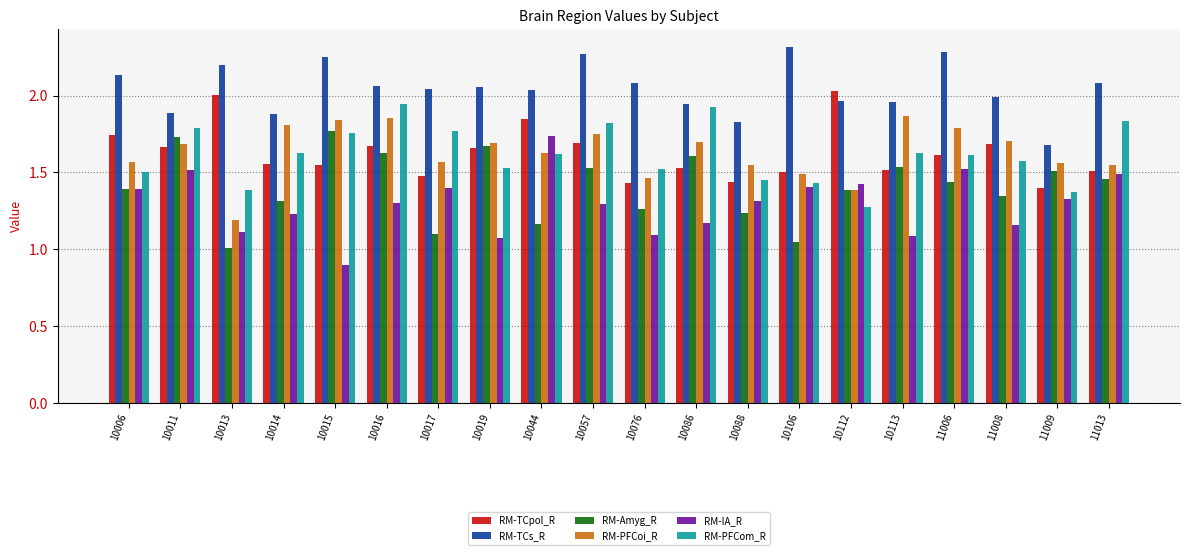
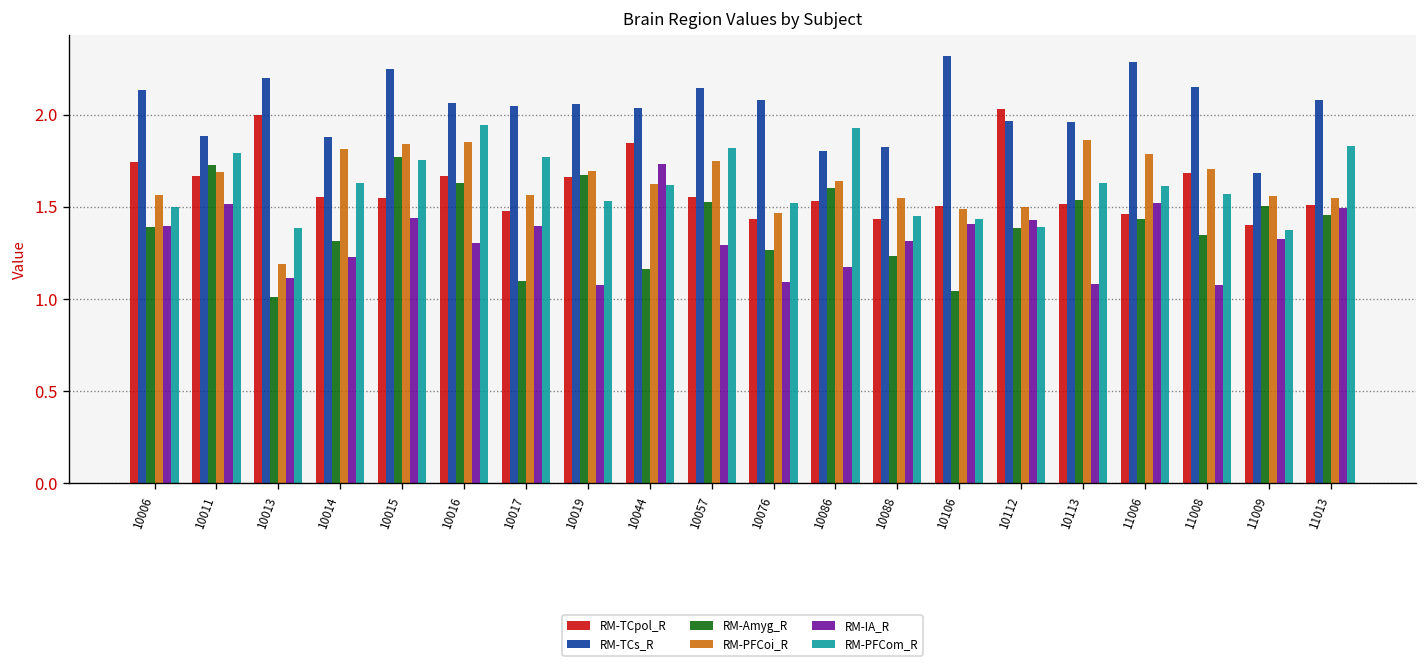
  {
    "RM-TCpol_R": {
      "10006": 1.75,
      "10011": 1.67,
      "10013": 2.00,
      "10014": 1.55,
      "10015": 1.55,
      "10016": 1.67,
      "10017": 1.48,
      "10019": 1.66,
      "10044": 1.84,
-     "10057": 1.69,
+     "10057": 1.55,
      "10076": 1.43,
      "10086": 1.53,
      "10088": 1.44,
      "10106": 1.50,
      "10112": 2.03,
      "10113": 1.51,
-     "11006": 1.61,
+     "11006": 1.46,
      "11008": 1.68,
      "11009": 1.40,
      "11013": 1.51
    },
    "RM-TCs_R": {
      "10006": 2.13,
      "10011": 1.89,
      "10013": 2.20,
      "10014": 1.88,
      "10015": 2.25,
      "10016": 2.06,
      "10017": 2.05,
      "10019": 2.06,
      "10044": 2.04,
-     "10057": 2.27,
+     "10057": 2.15,
      "10076": 2.08,
-     "10086": 1.95,
+     "10086": 1.80,
      "10088": 1.83,
      "10106": 2.32,
      "10112": 1.96,
      "10113": 1.96,
      "11006": 2.29,
-     "11008": 1.99,
+     "11008": 2.15,
      "11009": 1.68,
      "11013": 2.08
    },
    "RM-Amyg_R": {
      "10006": 1.39,
      "10011": 1.73,
      "10013": 1.01,
      "10014": 1.32,
      "10015": 1.77,
      "10016": 1.63,
      "10017": 1.10,
      "10019": 1.67,
      "10044": 1.16,
      "10057": 1.53,
      "10076": 1.26,
      "10086": 1.60,
      "10088": 1.23,
      "10106": 1.04,
      "10112": 1.39,
      "10113": 1.54,
      "11006": 1.44,
      "11008": 1.35,
      "11009": 1.51,
      "11013": 1.45
    },
    "RM-PFCoi_R": {
      "10006": 1.56,
      "10011": 1.69,
      "10013": 1.19,
      "10014": 1.81,
      "10015": 1.84,
      "10016": 1.85,
      "10017": 1.57,
      "10019": 1.69,
      "10044": 1.62,
      "10057": 1.75,
      "10076": 1.46,
-     "10086": 1.69,
+     "10086": 1.64,
      "10088": 1.55,
      "10106": 1.49,
-     "10112": 1.39,
+     "10112": 1.50,
      "10113": 1.86,
      "11006": 1.79,
      "11008": 1.70,
      "11009": 1.56,
      "11013": 1.55
    },
    "RM-IA_R": {
      "10006": 1.39,
      "10011": 1.52,
      "10013": 1.11,
      "10014": 1.23,
-     "10015": 0.90,
+     "10015": 1.44,
      "10016": 1.30,
      "10017": 1.40,
      "10019": 1.07,
      "10044": 1.73,
      "10057": 1.29,
      "10076": 1.09,
      "10086": 1.17,
      "10088": 1.31,
      "10106": 1.41,
      "10112": 1.43,
      "10113": 1.08,
      "11006": 1.52,
-     "11008": 1.16,
+     "11008": 1.08,
      "11009": 1.32,
      "11013": 1.49
    },
    "RM-PFCom_R": {
      "10006": 1.50,
      "10011": 1.79,
      "10013": 1.39,
      "10014": 1.63,
      "10015": 1.76,
      "10016": 1.94,
      "10017": 1.77,
      "10019": 1.53,
      "10044": 1.62,
      "10057": 1.82,
      "10076": 1.52,
      "10086": 1.93,
      "10088": 1.45,
      "10106": 1.43,
-     "10112": 1.28,
+     "10112": 1.39,
      "10113": 1.63,
      "11006": 1.61,
      "11008": 1.57,
      "11009": 1.37,
      "11013": 1.83
    }
  }
